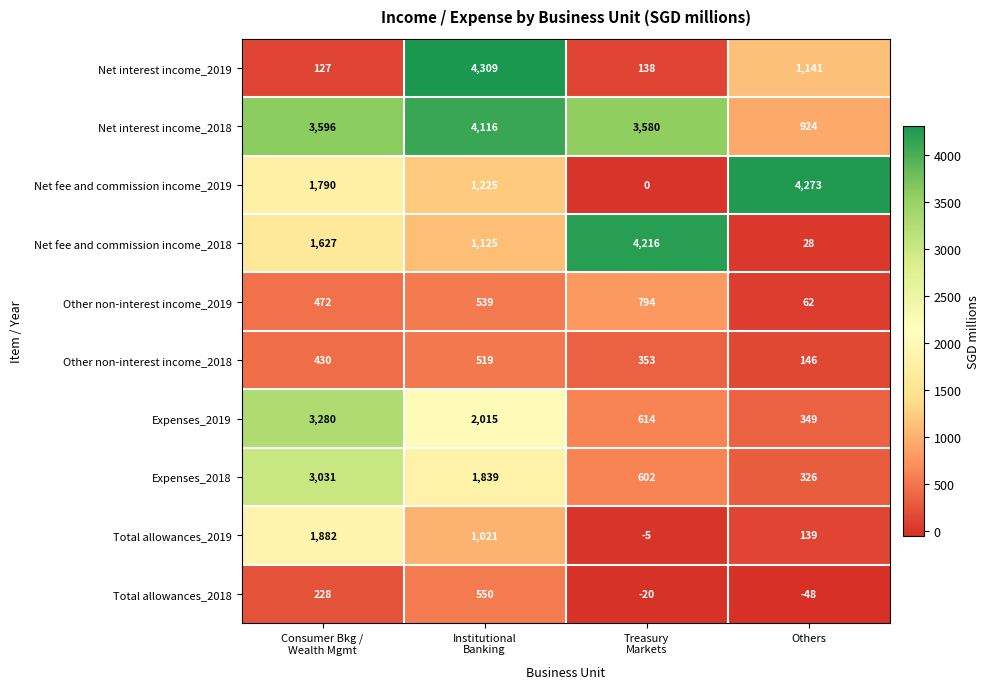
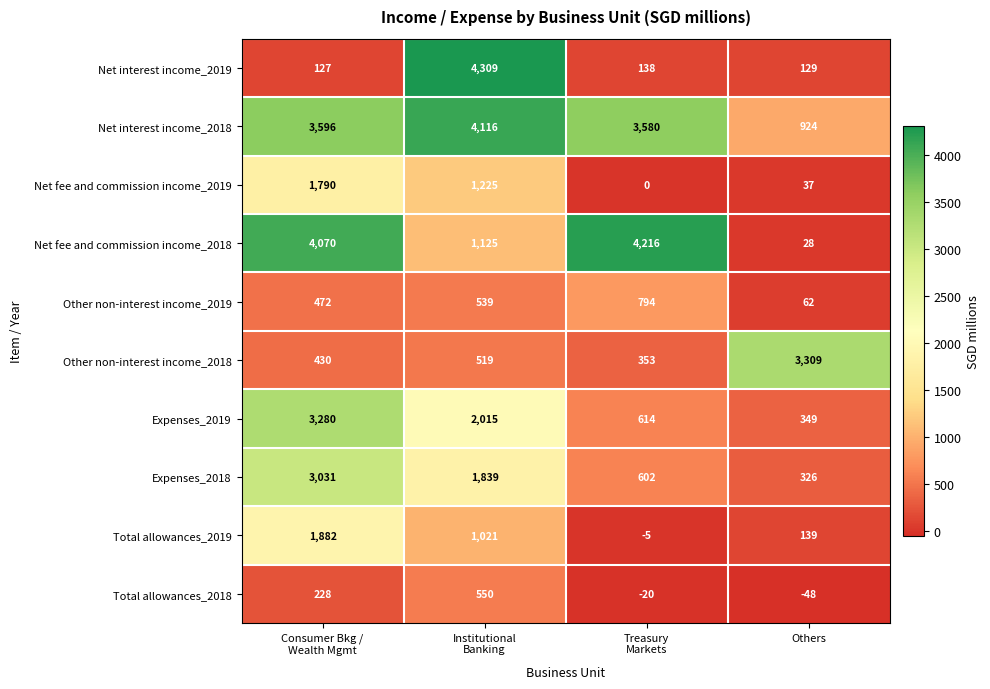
  {
    "Net interest income_2019": {
      "Consumer Bkg / Wealth Mgmt": "127",
      "Institutional Banking": "4,309",
      "Treasury Markets": "138",
-     "Others": "1,141"
+     "Others": "129"
    },
    "Net interest income_2018": {
      "Consumer Bkg / Wealth Mgmt": "3,596",
      "Institutional Banking": "4,116",
      "Treasury Markets": "3,580",
      "Others": "924"
    },
    "Net fee and commission income_2019": {
      "Consumer Bkg / Wealth Mgmt": "1,790",
      "Institutional Banking": "1,225",
      "Treasury Markets": "0",
-     "Others": "4,273"
+     "Others": "37"
    },
    "Net fee and commission income_2018": {
-     "Consumer Bkg / Wealth Mgmt": "1,627",
+     "Consumer Bkg / Wealth Mgmt": "4,070",
      "Institutional Banking": "1,125",
      "Treasury Markets": "4,216",
      "Others": "28"
    },
    "Other non-interest income_2019": {
      "Consumer Bkg / Wealth Mgmt": "472",
      "Institutional Banking": "539",
      "Treasury Markets": "794",
      "Others": "62"
    },
    "Other non-interest income_2018": {
      "Consumer Bkg / Wealth Mgmt": "430",
      "Institutional Banking": "519",
      "Treasury Markets": "353",
-     "Others": "146"
+     "Others": "3,309"
    },
    "Expenses_2019": {
      "Consumer Bkg / Wealth Mgmt": "3,280",
      "Institutional Banking": "2,015",
      "Treasury Markets": "614",
      "Others": "349"
    },
    "Expenses_2018": {
      "Consumer Bkg / Wealth Mgmt": "3,031",
      "Institutional Banking": "1,839",
      "Treasury Markets": "602",
      "Others": "326"
    },
    "Total allowances_2019": {
      "Consumer Bkg / Wealth Mgmt": "1,882",
      "Institutional Banking": "1,021",
      "Treasury Markets": "-5",
      "Others": "139"
    },
    "Total allowances_2018": {
      "Consumer Bkg / Wealth Mgmt": "228",
      "Institutional Banking": "550",
      "Treasury Markets": "-20",
      "Others": "-48"
    }
  }
